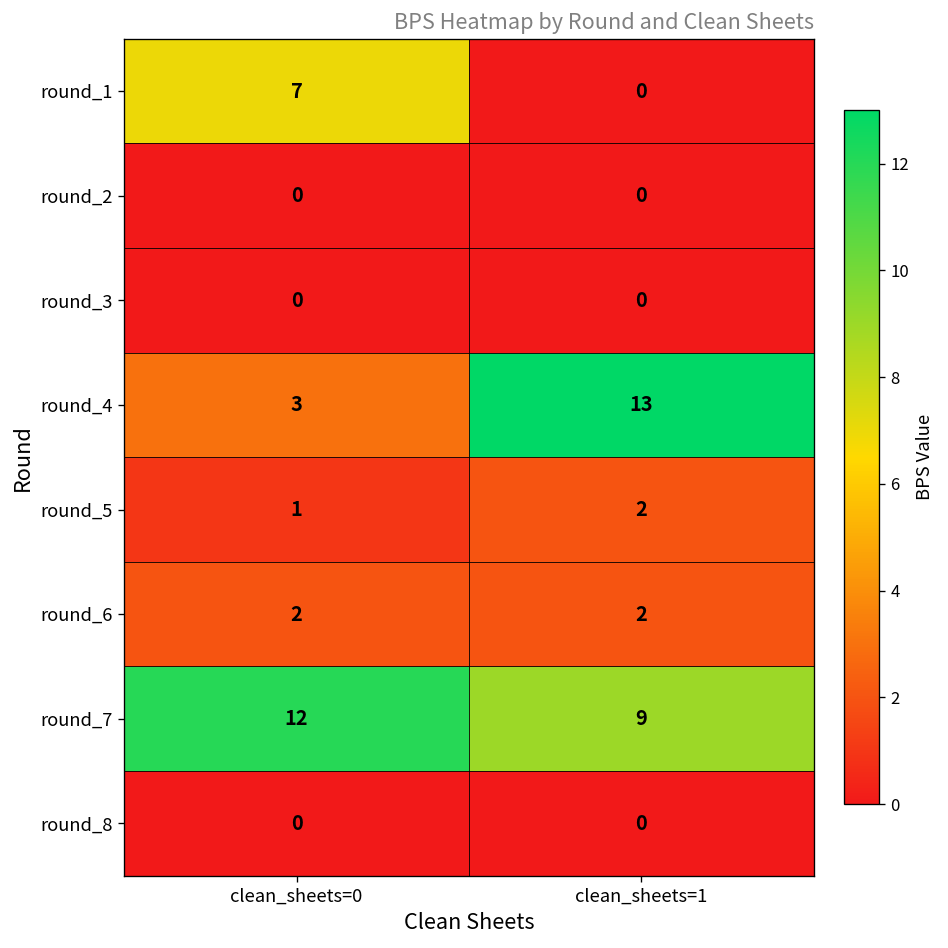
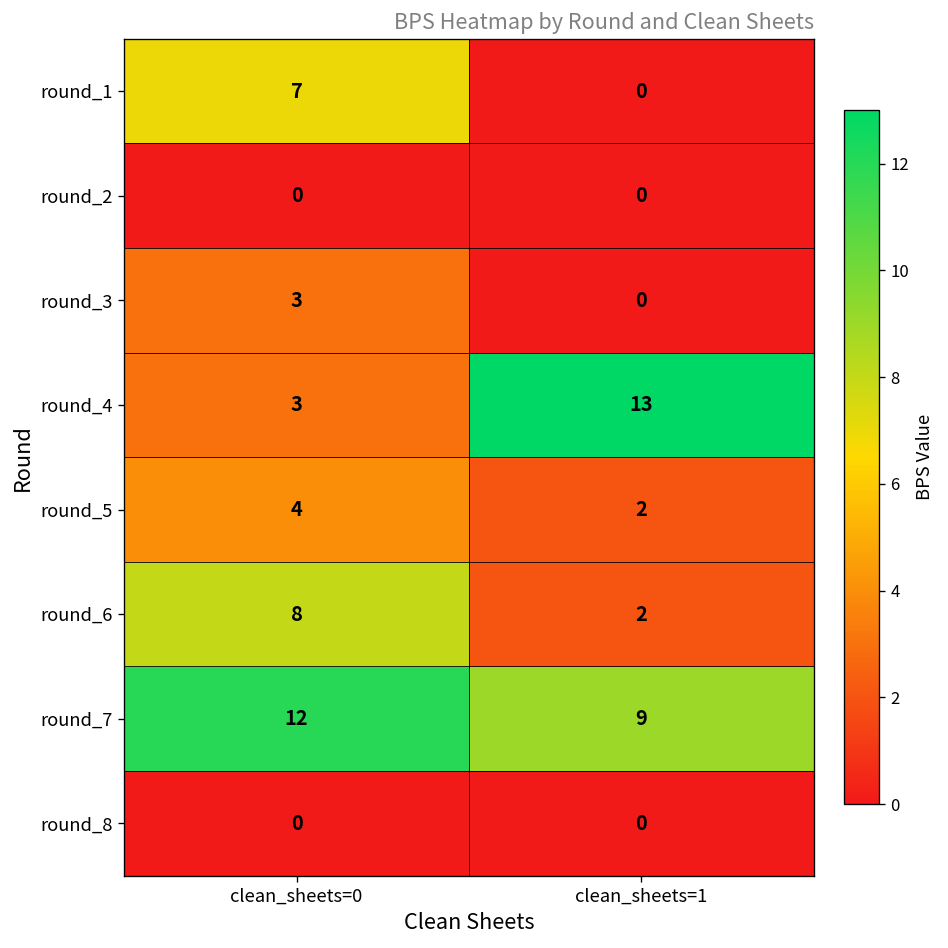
  {
    "round_1": {
      "clean_sheets=0": 7,
      "clean_sheets=1": 0
    },
    "round_2": {
      "clean_sheets=0": 0,
      "clean_sheets=1": 0
    },
    "round_3": {
-     "clean_sheets=0": 0,
+     "clean_sheets=0": 3,
      "clean_sheets=1": 0
    },
    "round_4": {
      "clean_sheets=0": 3,
      "clean_sheets=1": 13
    },
    "round_5": {
-     "clean_sheets=0": 1,
+     "clean_sheets=0": 4,
      "clean_sheets=1": 2
    },
    "round_6": {
-     "clean_sheets=0": 2,
+     "clean_sheets=0": 8,
      "clean_sheets=1": 2
    },
    "round_7": {
      "clean_sheets=0": 12,
      "clean_sheets=1": 9
    },
    "round_8": {
      "clean_sheets=0": 0,
      "clean_sheets=1": 0
    }
  }
